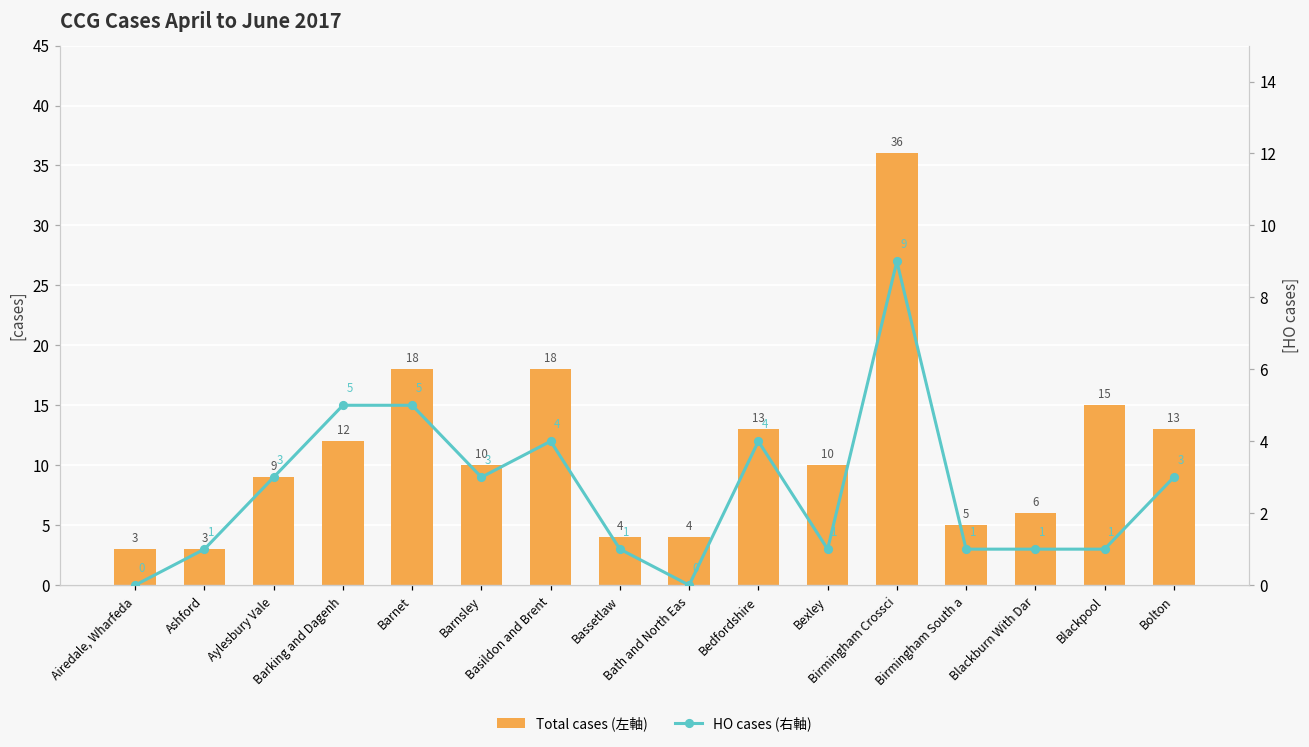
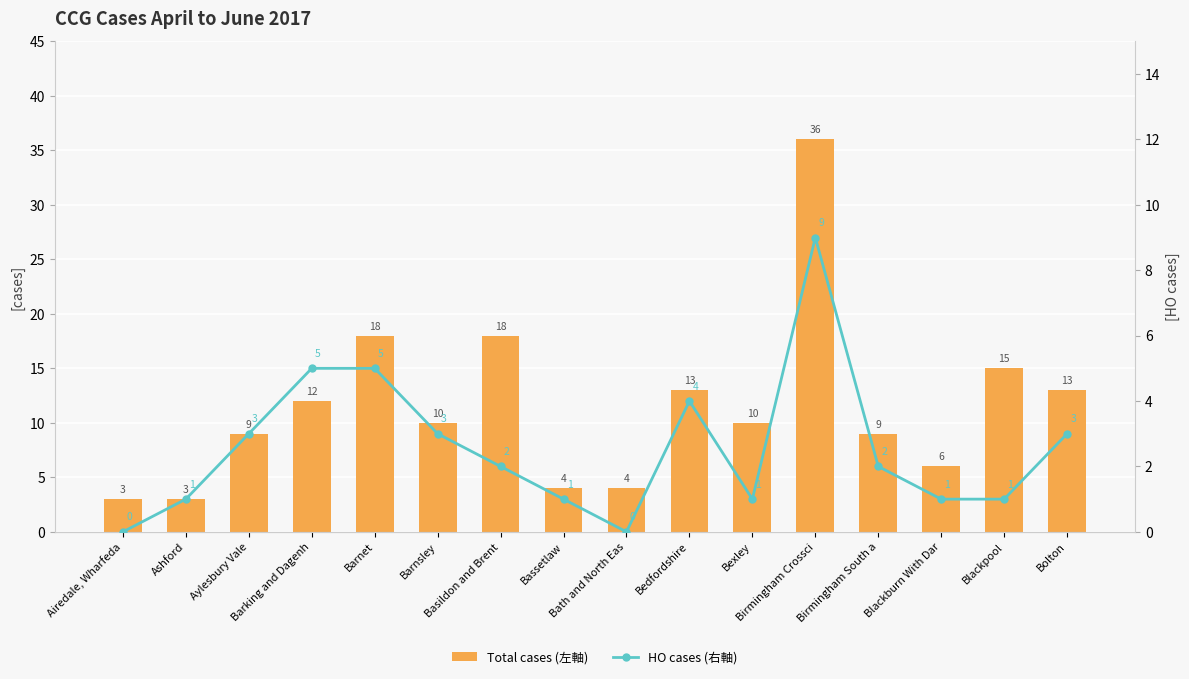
  {
    "Total cases (左軸)": {
      "Airedale, Wharfeda": 3,
      "Ashford": 3,
      "Aylesbury Vale": 9,
      "Barking and Dagenh": 12,
      "Barnet": 18,
      "Barnsley": 10,
      "Basildon and Brent": 18,
      "Bassetlaw": 4,
      "Bath and North Eas": 4,
      "Bedfordshire": 13,
      "Bexley": 10,
      "Birmingham Crossci": 36,
-     "Birmingham South a": 5,
+     "Birmingham South a": 9,
      "Blackburn With Dar": 6,
      "Blackpool": 15,
      "Bolton": 13
    },
    "HO cases (右軸)": {
      "Airedale, Wharfeda": 0,
      "Ashford": 1,
      "Aylesbury Vale": 3,
      "Barking and Dagenh": 5,
      "Barnet": 5,
-     "Basildon and Brent": 4,
+     "Basildon and Brent": 2,
      "Bassetlaw": 1,
      "Bath and North Eas": 0,
      "Bexley": 1,
      "Birmingham Crossci": 9,
-     "Birmingham South a": 1,
+     "Birmingham South a": 2,
      "Blackburn With Dar": 1,
      "Blackpool": 1,
      "Bolton": 3
    }
  }
